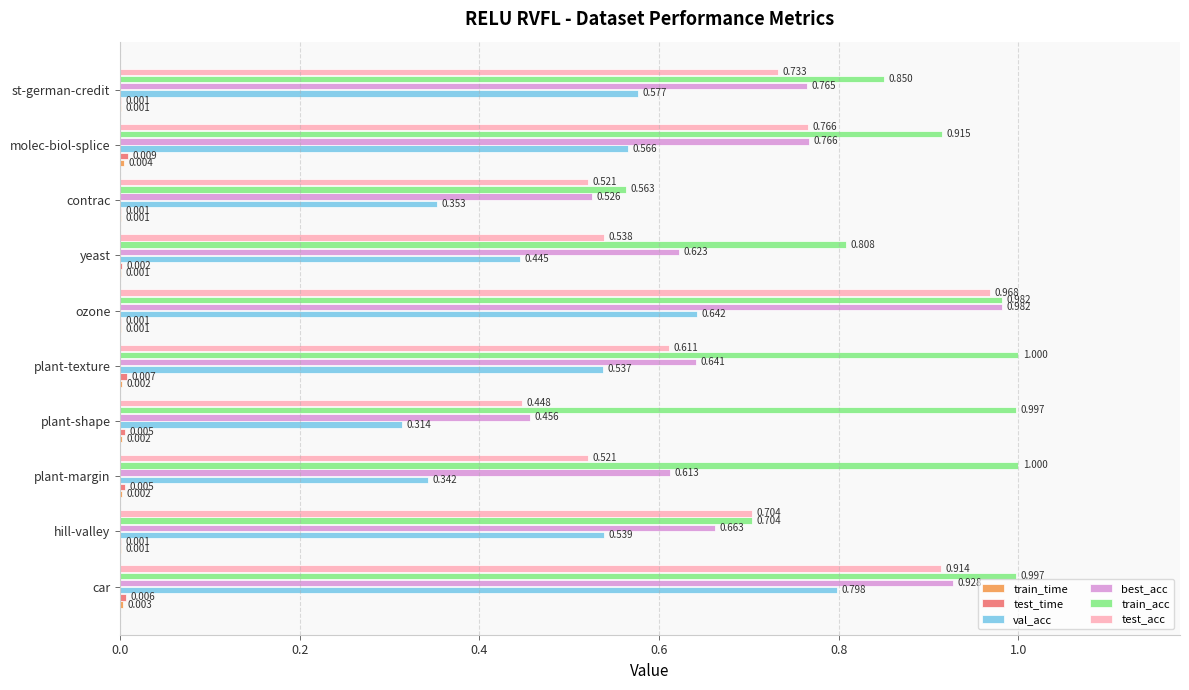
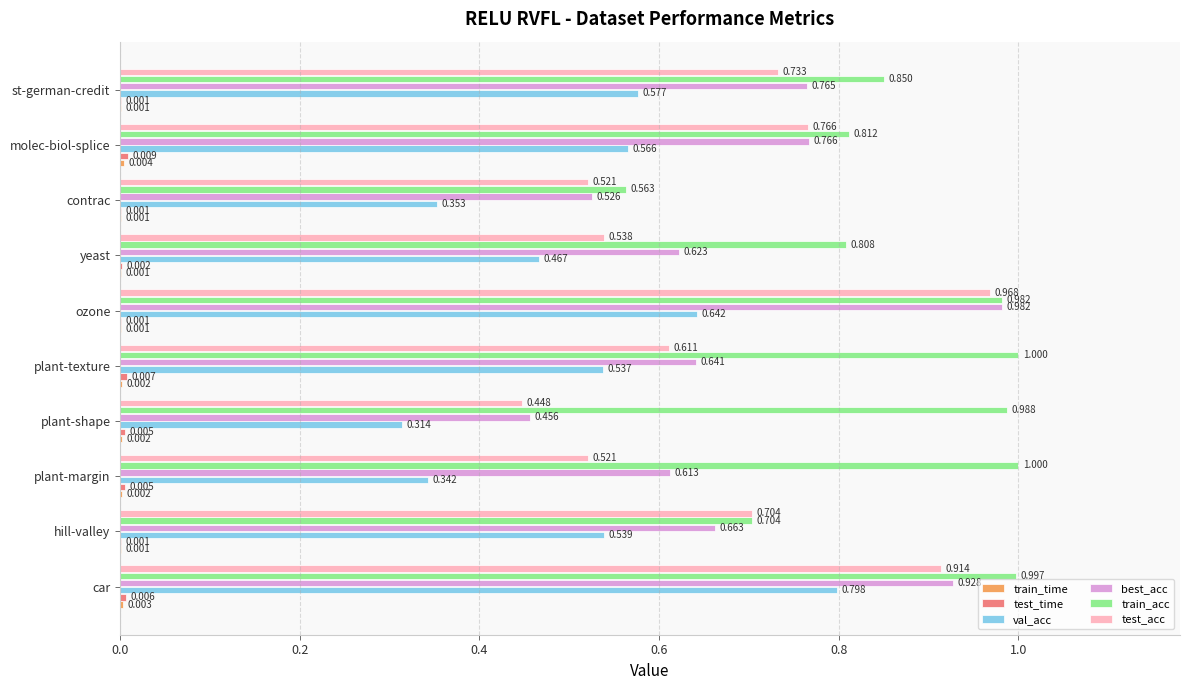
  {
    "val_acc": {
      "st-german-credit": 0.577,
      "molec-biol-splice": 0.566,
      "contrac": 0.353,
-     "yeast": 0.445,
+     "yeast": 0.467,
      "ozone": 0.642,
      "plant-texture": 0.537,
      "plant-shape": 0.314,
      "plant-margin": 0.342,
      "hill-valley": 0.539,
      "car": 0.798
    },
    "train_acc": {
      "st-german-credit": 0.850,
-     "molec-biol-splice": 0.915,
+     "molec-biol-splice": 0.812,
      "contrac": 0.563,
      "yeast": 0.808,
      "plant-texture": 1.000,
-     "plant-shape": 0.997,
+     "plant-shape": 0.988,
      "plant-margin": 1.000
    }
  }
